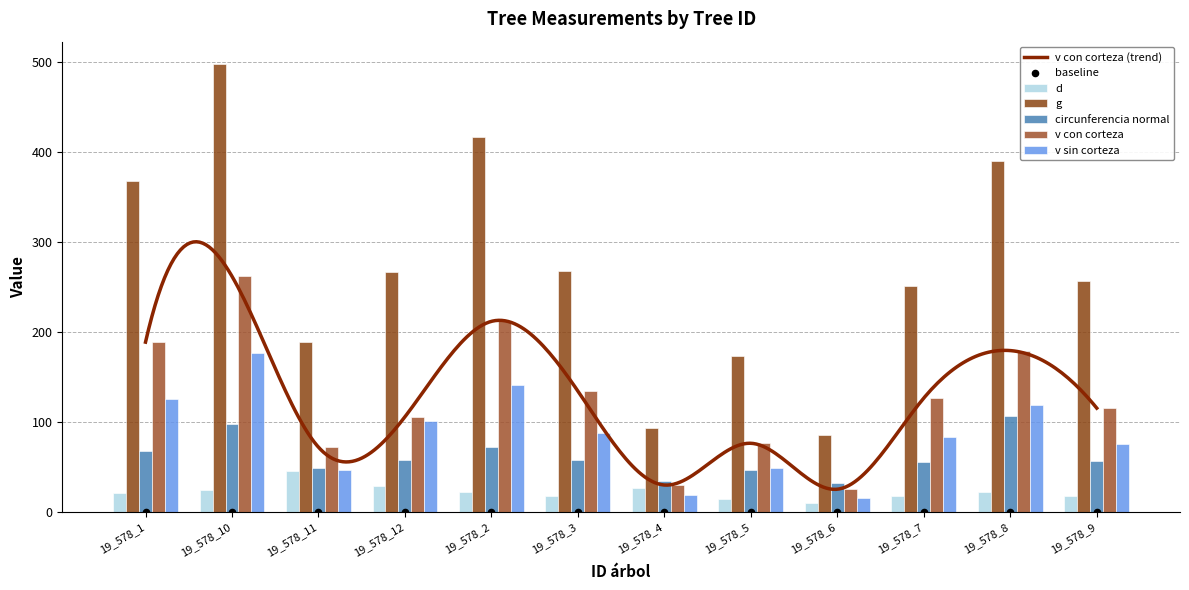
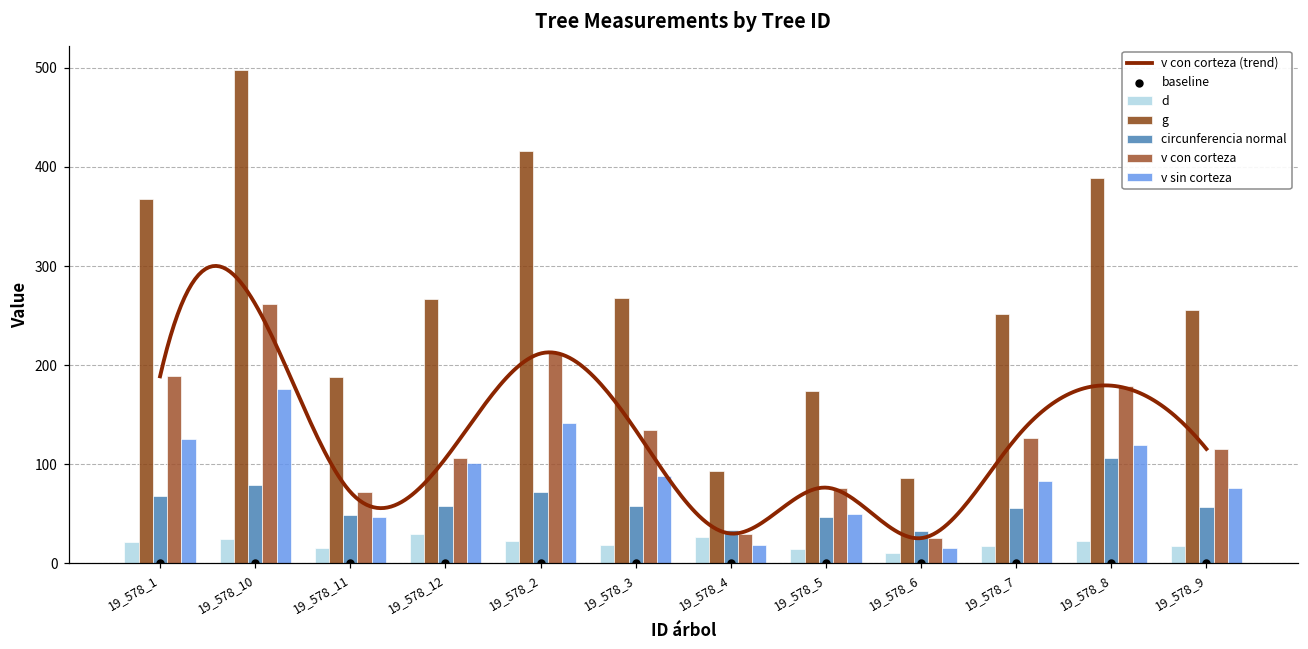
  {
    "d": {
      "19_578_1": 20,
      "19_578_10": 30,
-     "19_578_11": 50,
+     "19_578_11": 20,
      "19_578_12": 30,
      "19_578_2": 20,
      "19_578_3": 20,
      "19_578_4": 30,
      "19_578_5": 10,
      "19_578_6": 10,
      "19_578_7": 20,
      "19_578_8": 20,
      "19_578_9": 20
    },
    "circunferencia normal": {
      "19_578_1": 70,
-     "19_578_10": 100,
+     "19_578_10": 80,
      "19_578_11": 50,
      "19_578_12": 60,
      "19_578_2": 70,
      "19_578_3": 60,
      "19_578_4": 30,
      "19_578_5": 50,
      "19_578_6": 30,
      "19_578_7": 60,
      "19_578_8": 110,
      "19_578_9": 60
    },
    "v sin corteza": {
      "19_578_1": 130,
      "19_578_10": 180,
      "19_578_11": 50,
      "19_578_12": 100,
      "19_578_2": 140,
      "19_578_3": 90,
      "19_578_4": 20,
      "19_578_5": 50,
      "19_578_6": 20,
      "19_578_7": 80,
      "19_578_8": 120,
      "19_578_9": 80
    }
  }
